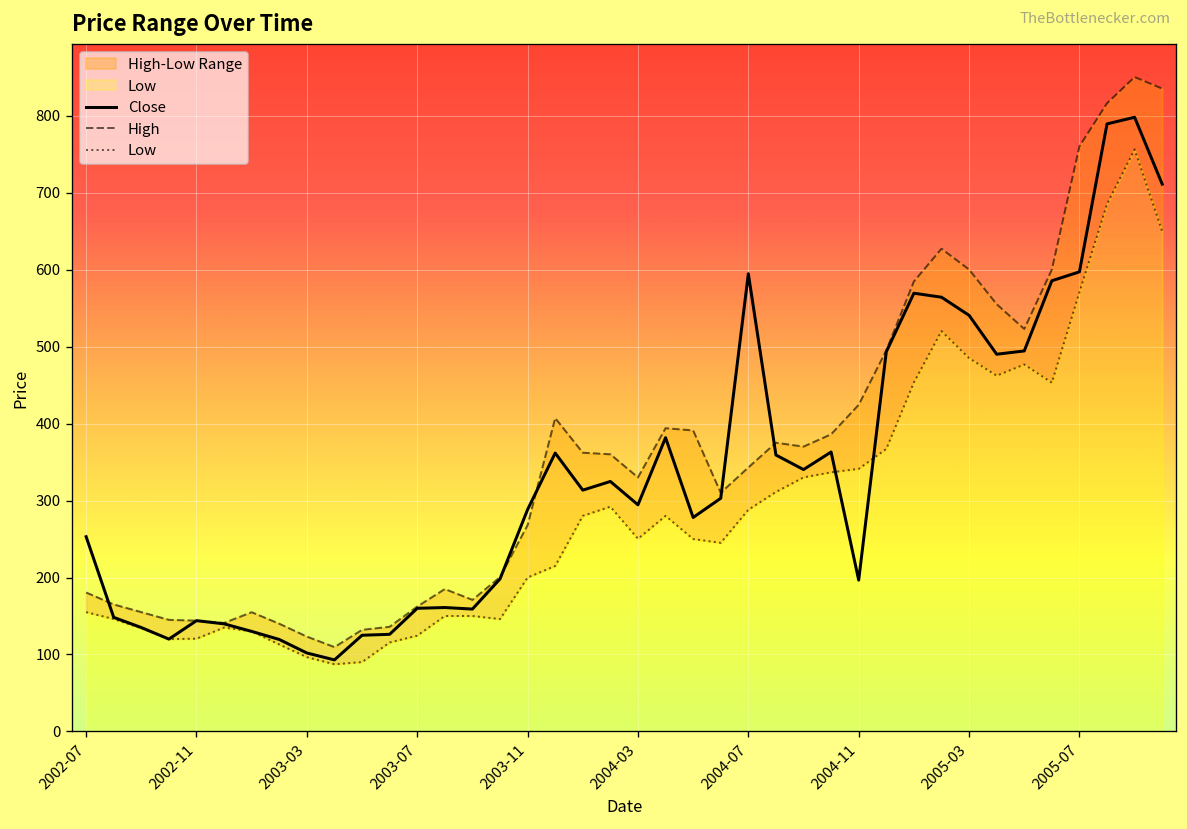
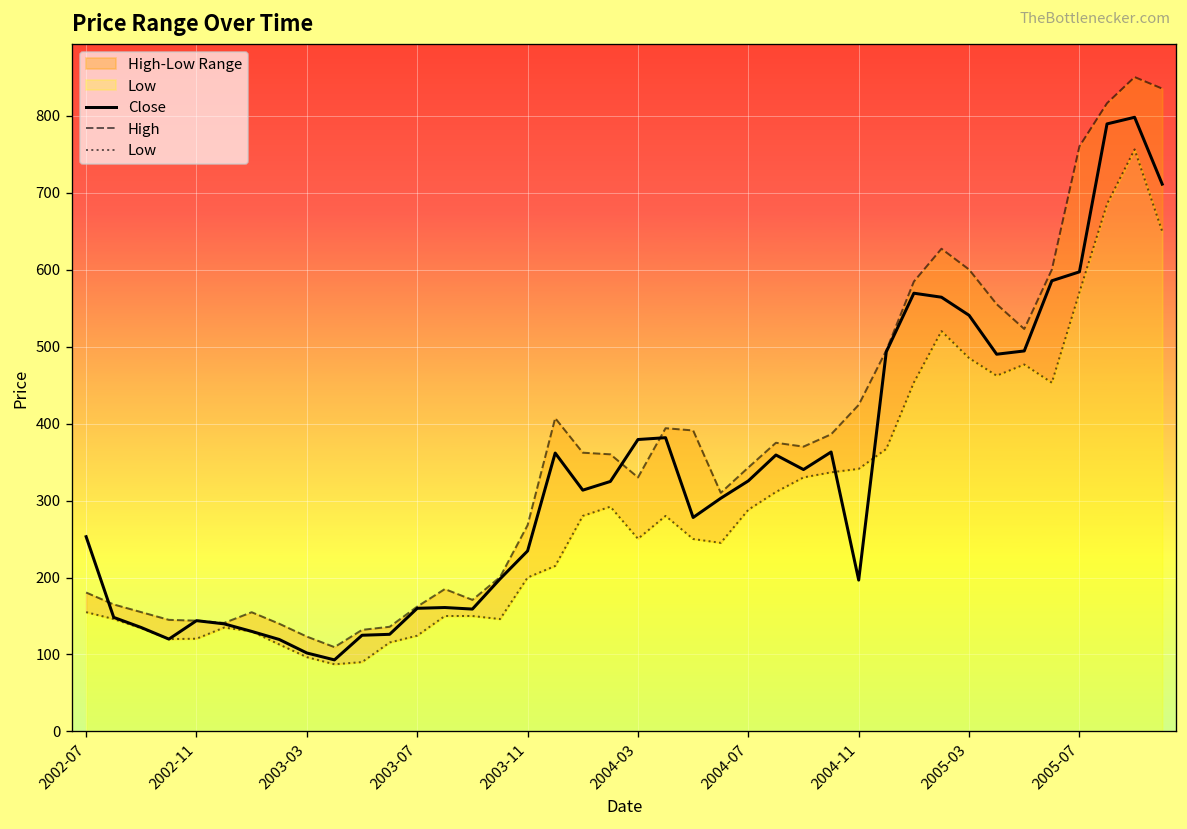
  {
    "Close": {
      "2002-07": 250,
      "2003-03": 100,
-     "2003-11": 290,
-     "2004-03": 290,
-     "2004-07": 590,
+     "2003-11": 230,
+     "2004-03": 380,
+     "2004-07": 330,
      "2004-11": 200,
      "2005-03": 540,
      "2005-07": 600
    }
  }
